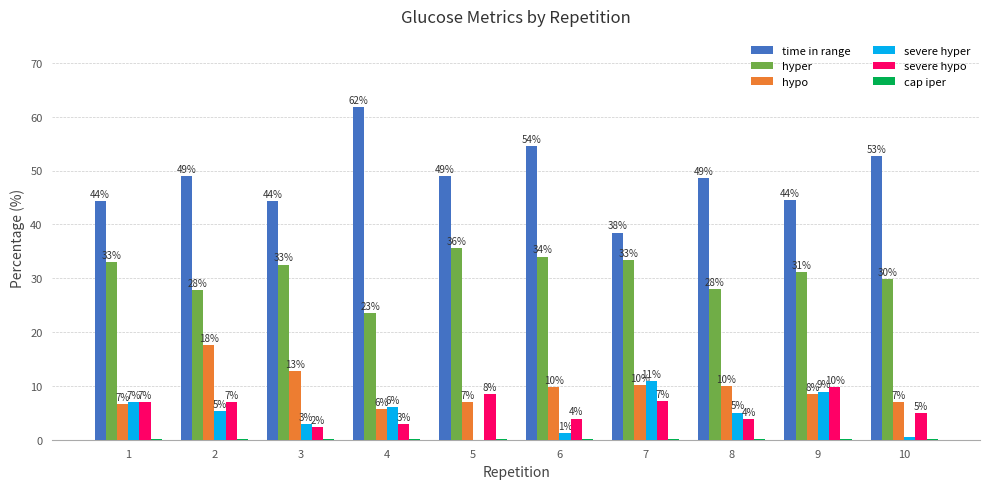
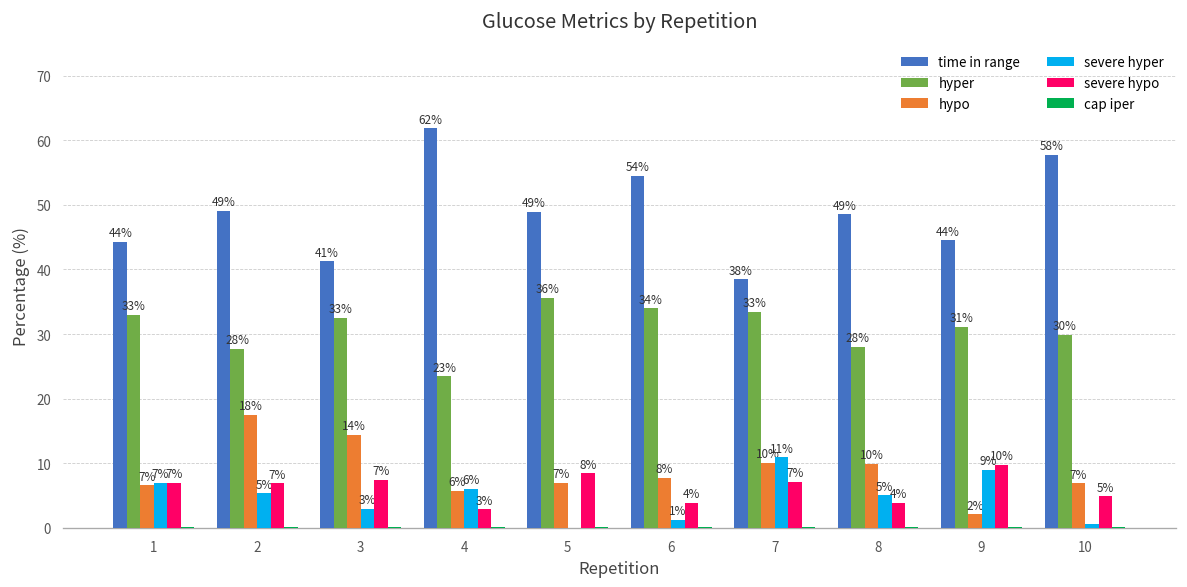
  {
    "time in range": {
      "1": "44%",
      "2": "49%",
-     "3": "44%",
+     "3": "41%",
      "4": "62%",
      "5": "49%",
      "6": "54%",
      "7": "38%",
      "8": "49%",
      "9": "44%",
-     "10": "53%"
+     "10": "58%"
    },
    "hyper": {
      "1": "33%",
      "2": "28%",
      "3": "33%",
      "4": "23%",
      "5": "36%",
      "6": "34%",
      "7": "33%",
      "8": "28%",
      "9": "31%",
      "10": "30%"
    },
    "hypo": {
      "2": "18%",
-     "3": "13%",
+     "3": "14%",
      "5": "7%",
-     "6": "10%",
+     "6": "8%",
      "8": "10%",
-     "9": "8%",
+     "9": "2%",
      "10": "7%"
    },
    "severe hyper": {
      "2": "5%",
      "3": "3%",
      "6": "1%",
      "8": "5%"
    },
    "severe hypo": {
      "2": "7%",
-     "3": "2%",
+     "3": "7%",
      "4": "3%",
      "5": "8%",
      "6": "4%",
      "7": "7%",
      "8": "4%",
      "10": "5%"
    }
  }
